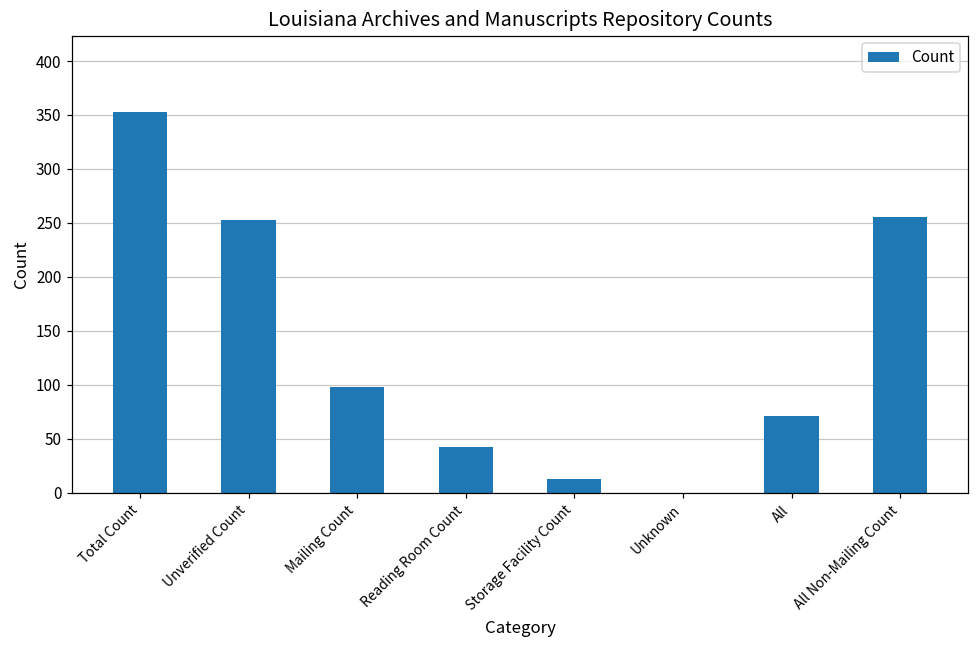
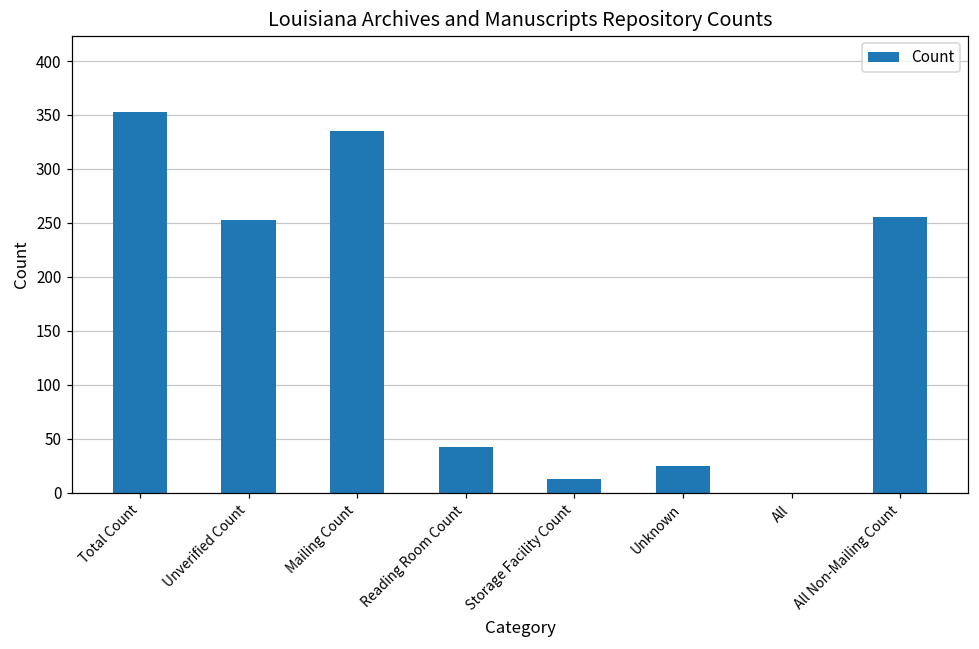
  {
    "Total Count": 350,
    "Unverified Count": 250,
-   "Mailing Count": 100,
+   "Mailing Count": 340,
    "Reading Room Count": 40,
    "Storage Facility Count": 10,
-   "Unknown": 0,
-   "All": 70,
+   "Unknown": 30,
+   "All": 0,
    "All Non-Mailing Count": 260
  }
